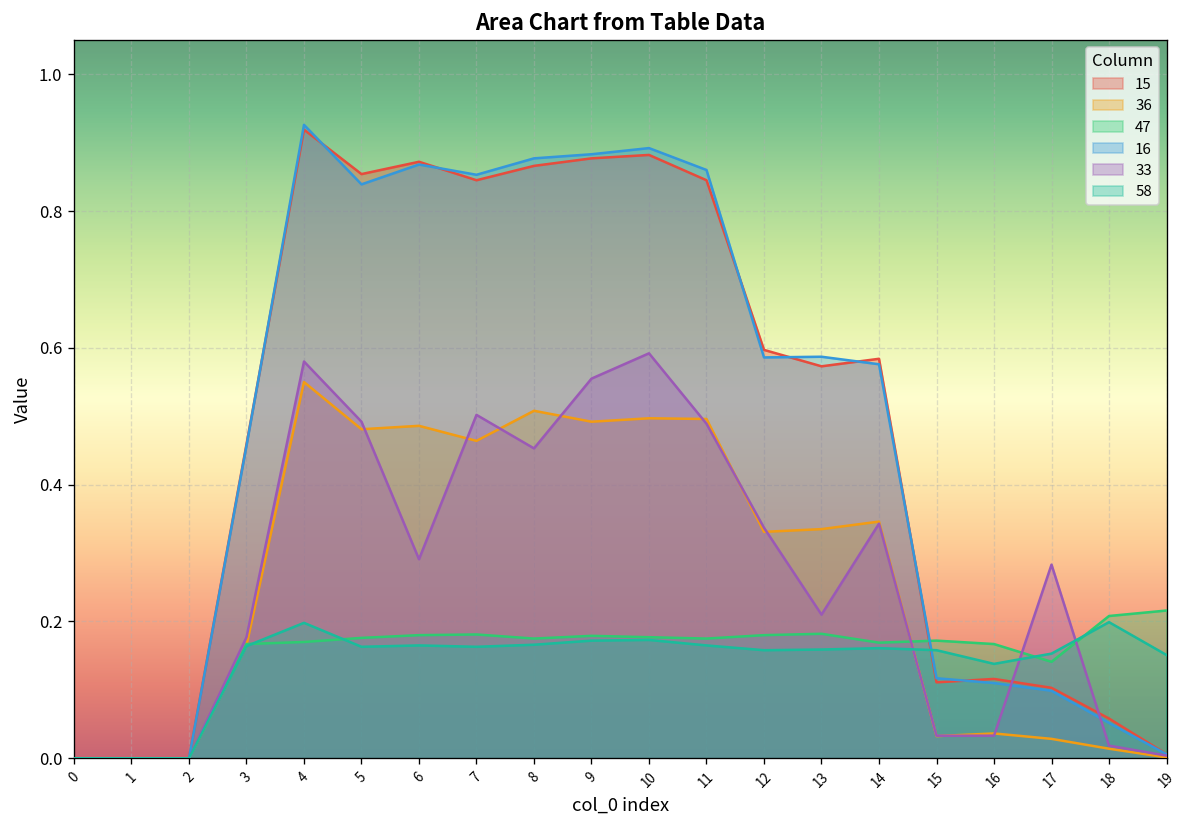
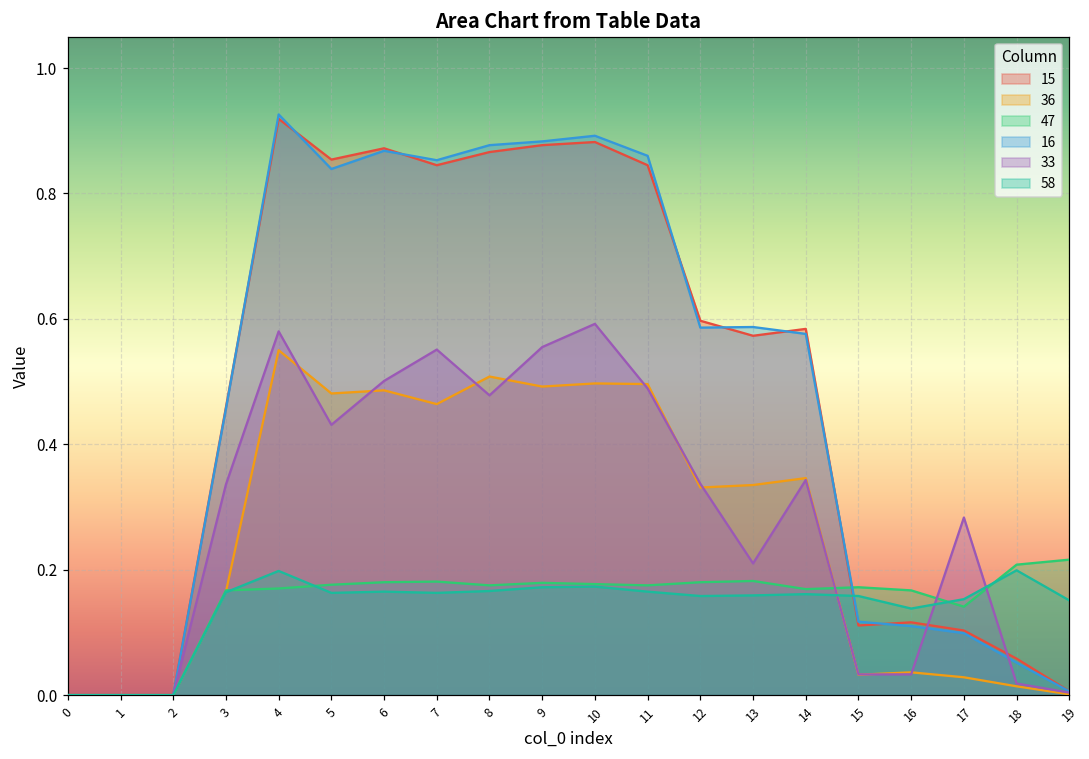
  {
    "33": {
-     "3": 0.18,
+     "3": 0.34,
      "4": 0.58,
-     "5": 0.49,
-     "6": 0.29,
-     "7": 0.50,
-     "8": 0.45,
+     "5": 0.43,
+     "6": 0.50,
+     "7": 0.55,
+     "8": 0.48,
      "9": 0.56,
      "10": 0.59,
      "11": 0.49,
      "12": 0.34,
      "13": 0.21,
      "17": 0.28
    }
  }
